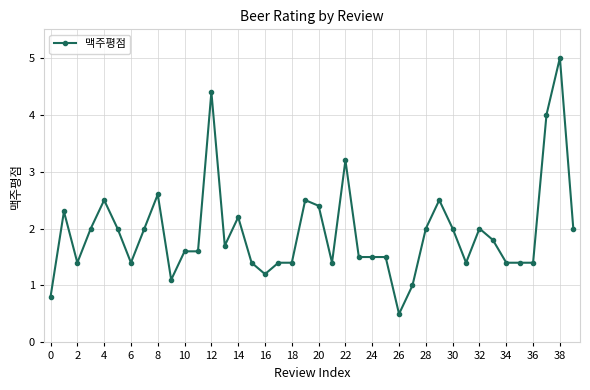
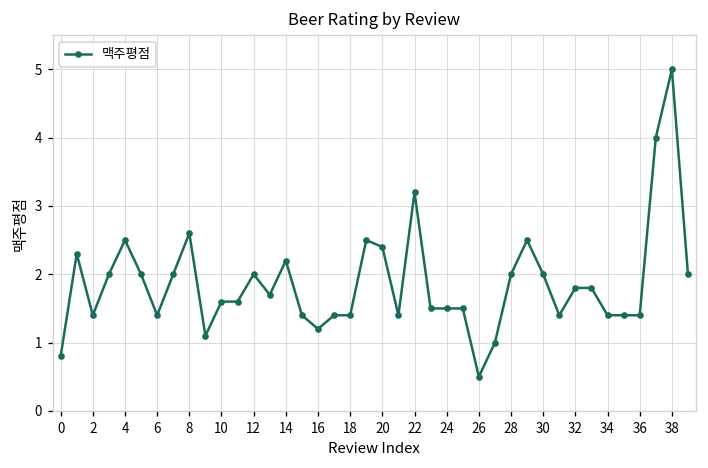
  {
    "0": 0.8,
    "2": 1.4,
    "4": 2.5,
    "6": 1.4,
    "8": 2.6,
    "10": 1.6,
-   "12": 4.4,
+   "12": 2.0,
    "14": 2.2,
    "16": 1.2,
    "18": 1.4,
    "20": 2.4,
    "22": 3.2,
    "24": 1.5,
    "26": 0.5,
    "28": 2.0,
    "30": 2.0,
-   "32": 2.0,
+   "32": 1.8,
    "34": 1.4,
    "36": 1.4,
    "38": 5.0
  }
